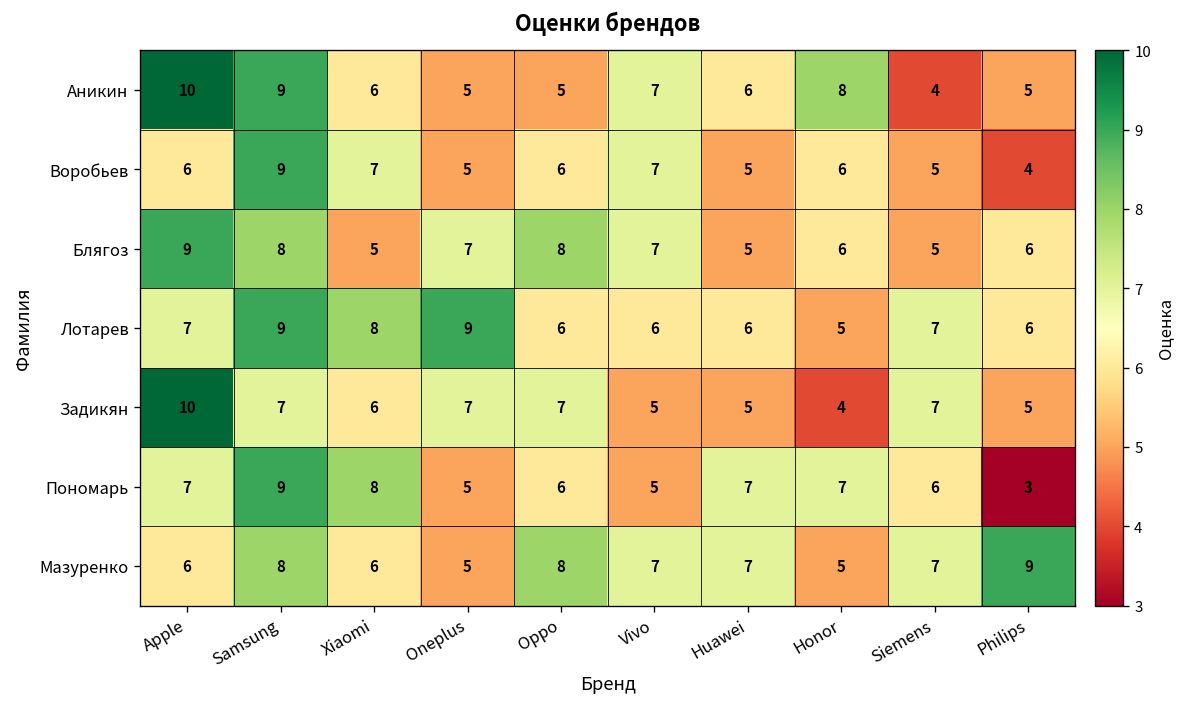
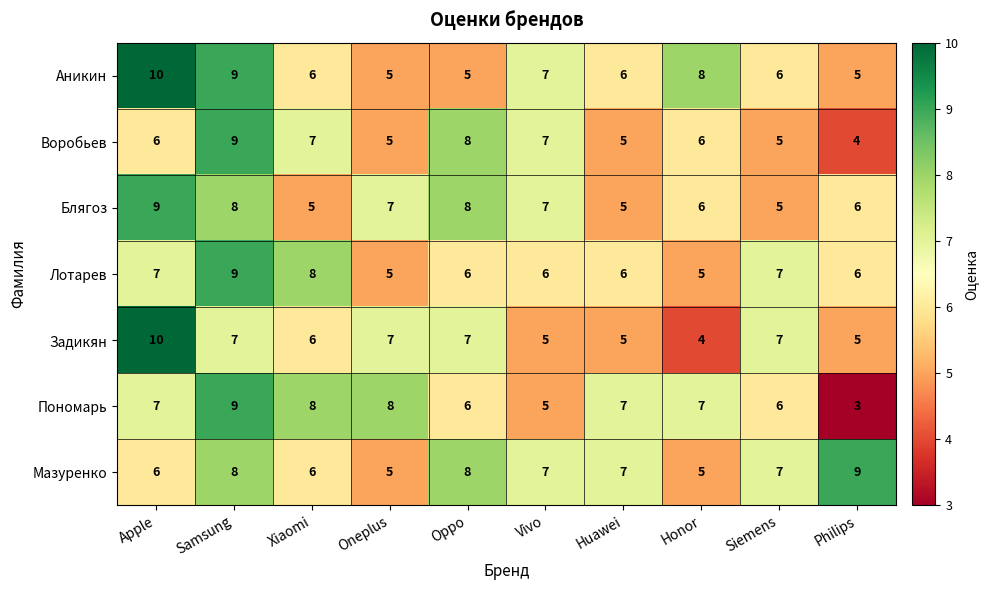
  {
    "Аникин": {
      "Apple": 10,
      "Samsung": 9,
      "Xiaomi": 6,
      "Oneplus": 5,
      "Oppo": 5,
      "Vivo": 7,
      "Huawei": 6,
      "Honor": 8,
-     "Siemens": 4,
+     "Siemens": 6,
      "Philips": 5
    },
    "Воробьев": {
      "Apple": 6,
      "Samsung": 9,
      "Xiaomi": 7,
      "Oneplus": 5,
-     "Oppo": 6,
+     "Oppo": 8,
      "Vivo": 7,
      "Huawei": 5,
      "Honor": 6,
      "Siemens": 5,
      "Philips": 4
    },
    "Блягоз": {
      "Apple": 9,
      "Samsung": 8,
      "Xiaomi": 5,
      "Oneplus": 7,
      "Oppo": 8,
      "Vivo": 7,
      "Huawei": 5,
      "Honor": 6,
      "Siemens": 5,
      "Philips": 6
    },
    "Лотарев": {
      "Apple": 7,
      "Samsung": 9,
      "Xiaomi": 8,
-     "Oneplus": 9,
+     "Oneplus": 5,
      "Oppo": 6,
      "Vivo": 6,
      "Huawei": 6,
      "Honor": 5,
      "Siemens": 7,
      "Philips": 6
    },
    "Задикян": {
      "Apple": 10,
      "Samsung": 7,
      "Xiaomi": 6,
      "Oneplus": 7,
      "Oppo": 7,
      "Vivo": 5,
      "Huawei": 5,
      "Honor": 4,
      "Siemens": 7,
      "Philips": 5
    },
    "Пономарь": {
      "Apple": 7,
      "Samsung": 9,
      "Xiaomi": 8,
-     "Oneplus": 5,
+     "Oneplus": 8,
      "Oppo": 6,
      "Vivo": 5,
      "Huawei": 7,
      "Honor": 7,
      "Siemens": 6,
      "Philips": 3
    },
    "Мазуренко": {
      "Apple": 6,
      "Samsung": 8,
      "Xiaomi": 6,
      "Oneplus": 5,
      "Oppo": 8,
      "Vivo": 7,
      "Huawei": 7,
      "Honor": 5,
      "Siemens": 7,
      "Philips": 9
    }
  }
